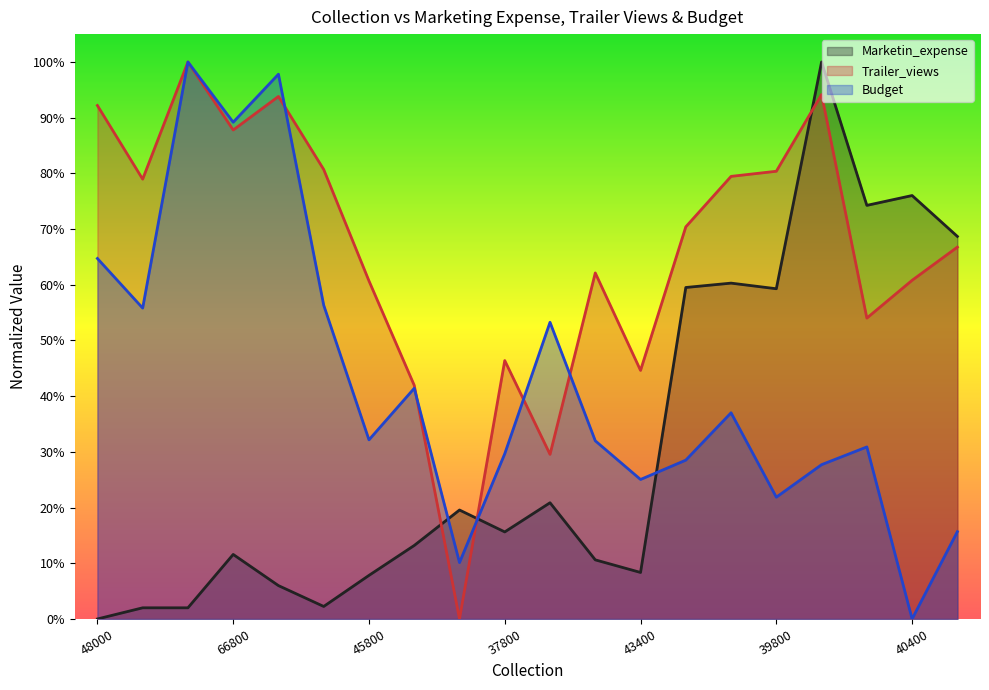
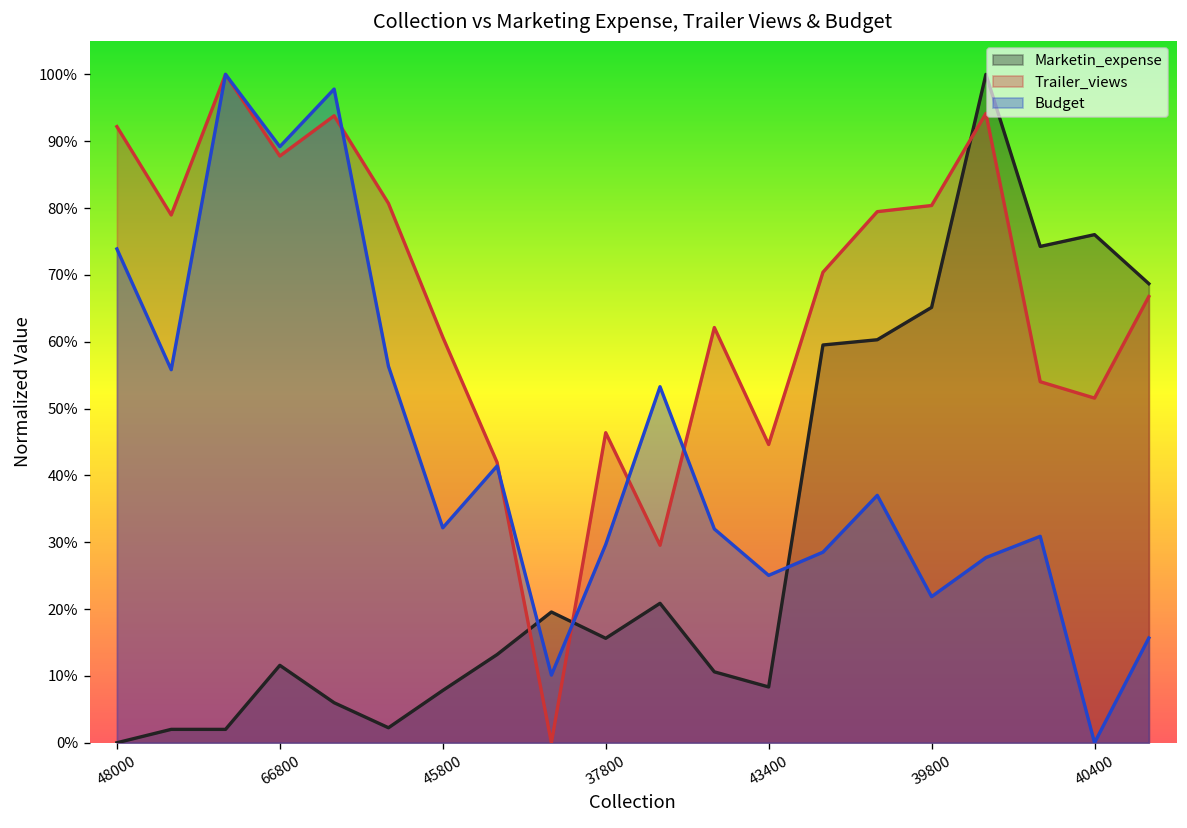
  {
    "Marketin_expense": {
      "48000": "0%",
      "66800": "12%",
      "45800": "8%",
      "37800": "16%",
      "43400": "8%",
-     "39800": "59%",
+     "39800": "65%",
      "40400": "76%"
    },
    "Trailer_views": {
      "48000": "92%",
      "66800": "88%",
      "45800": "61%",
      "37800": "46%",
      "43400": "45%",
      "39800": "80%",
-     "40400": "61%"
+     "40400": "52%"
    },
    "Budget": {
-     "48000": "65%",
+     "48000": "74%",
      "66800": "89%",
      "45800": "32%",
      "37800": "30%",
      "43400": "25%",
      "39800": "22%",
      "40400": "0%"
    }
  }
